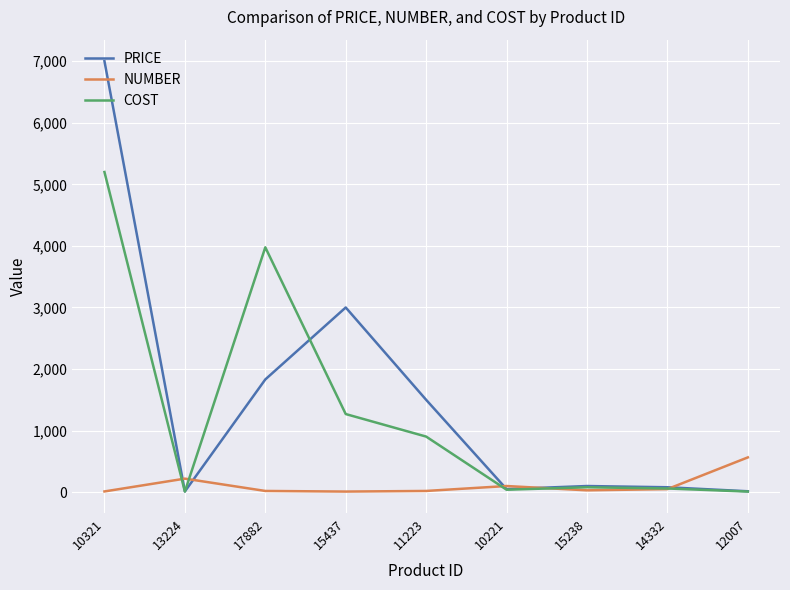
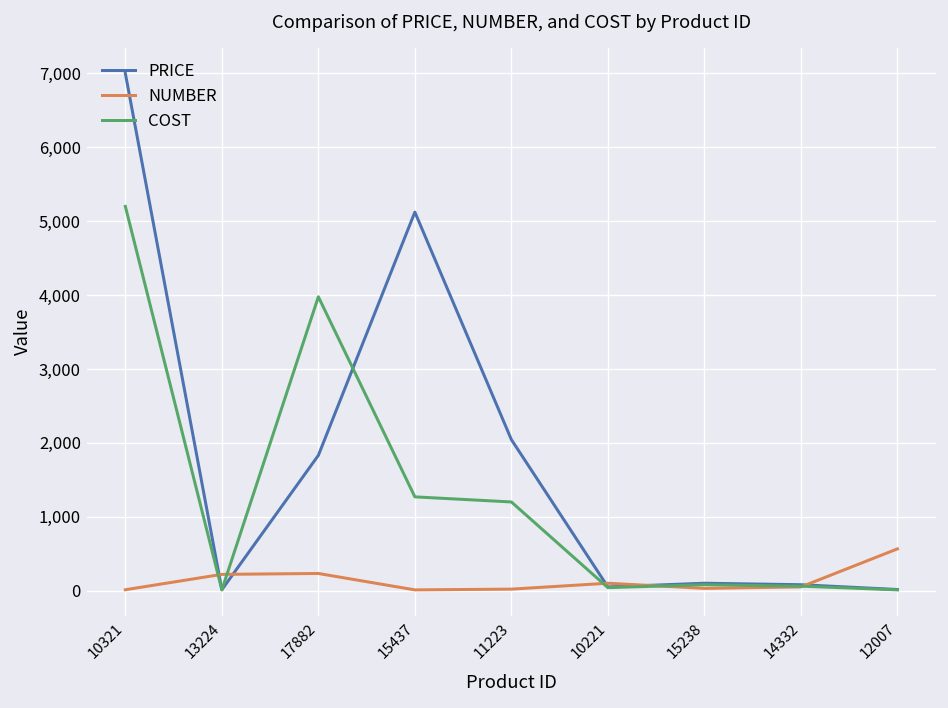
  {
    "PRICE": {
      "10321": "7,000",
      "17882": "1,800",
-     "15437": "3,000",
-     "11223": "1,500"
+     "15437": "5,100",
+     "11223": "2,000"
    },
    "NUMBER": {
      "10321": "0",
      "13224": "200",
-     "17882": "0",
+     "17882": "200",
      "15437": "0",
      "11223": "0",
      "10221": "100",
      "15238": "0",
      "12007": "600"
    },
    "COST": {
      "10321": "5,200",
      "17882": "4,000",
      "15437": "1,300",
-     "11223": "900"
+     "11223": "1,200"
    }
  }
